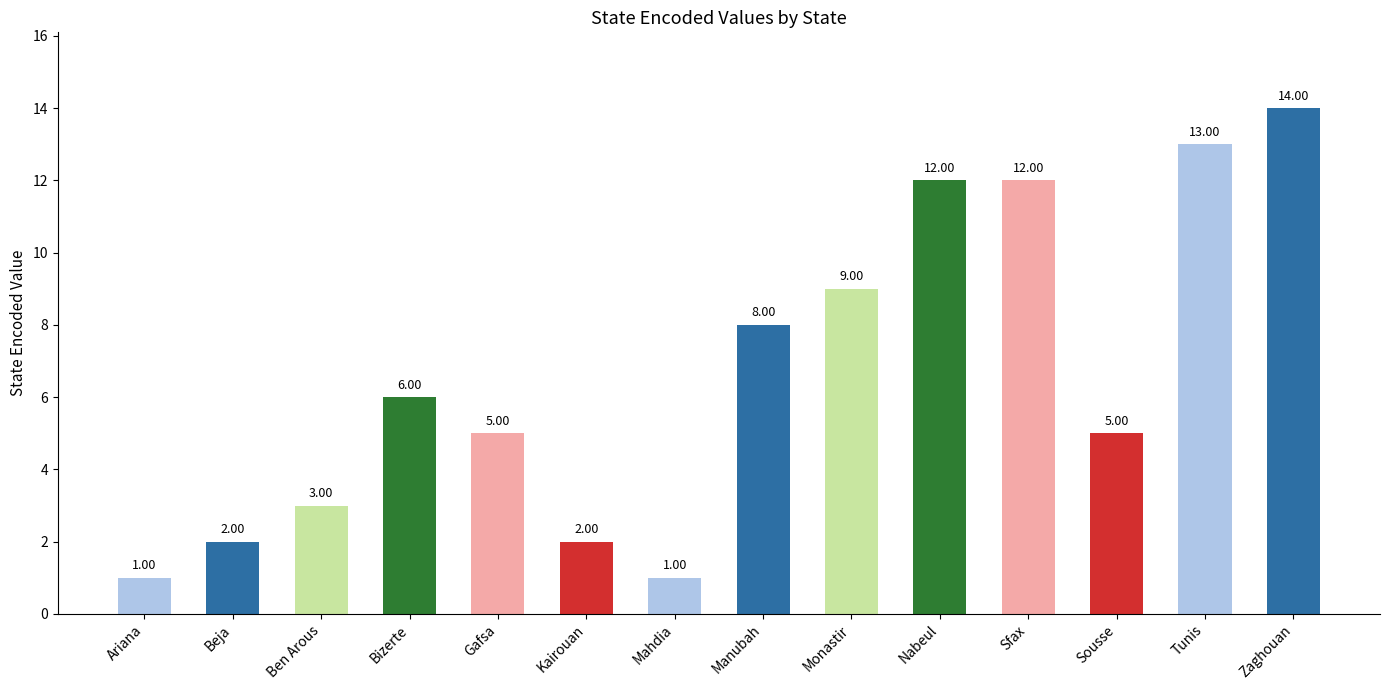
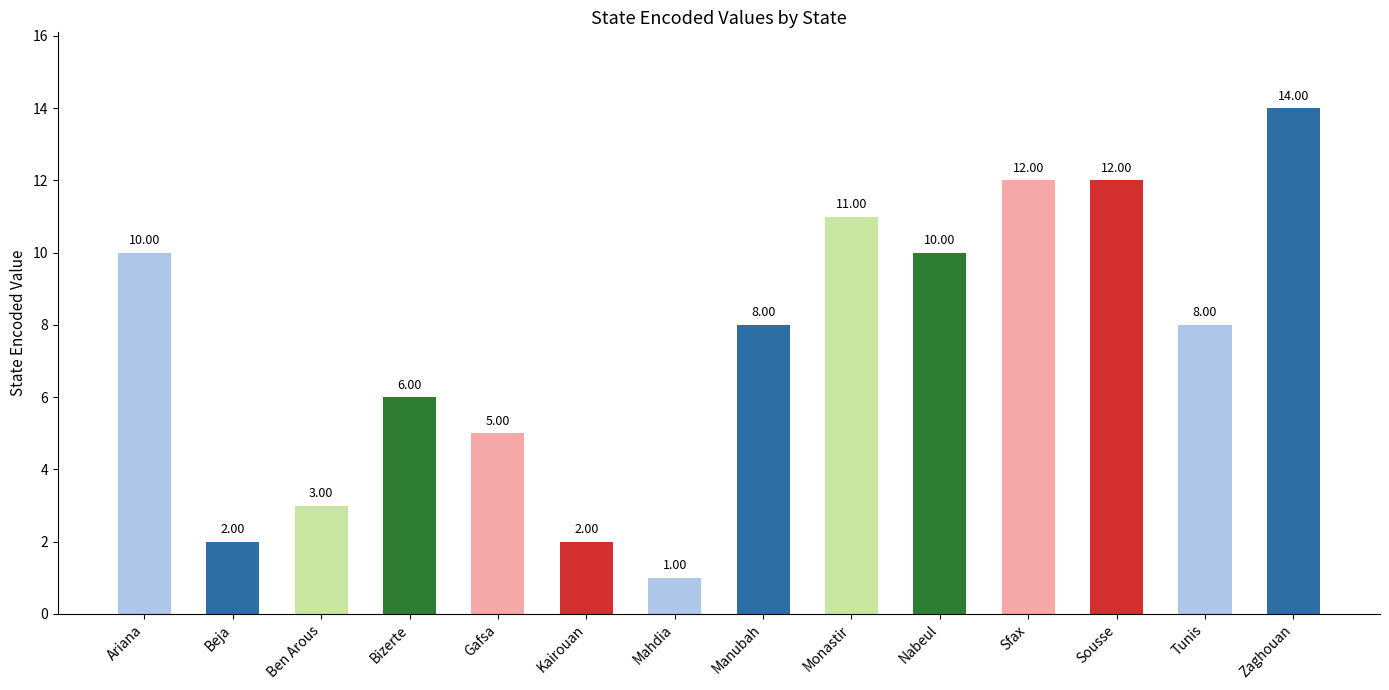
  {
-   "Ariana": 1.00,
+   "Ariana": 10.00,
    "Beja": 2.00,
    "Ben Arous": 3.00,
    "Bizerte": 6.00,
    "Gafsa": 5.00,
    "Kairouan": 2.00,
    "Mahdia": 1.00,
    "Manubah": 8.00,
-   "Monastir": 9.00,
-   "Nabeul": 12.00,
+   "Monastir": 11.00,
+   "Nabeul": 10.00,
    "Sfax": 12.00,
-   "Sousse": 5.00,
-   "Tunis": 13.00,
+   "Sousse": 12.00,
+   "Tunis": 8.00,
    "Zaghouan": 14.00
  }
